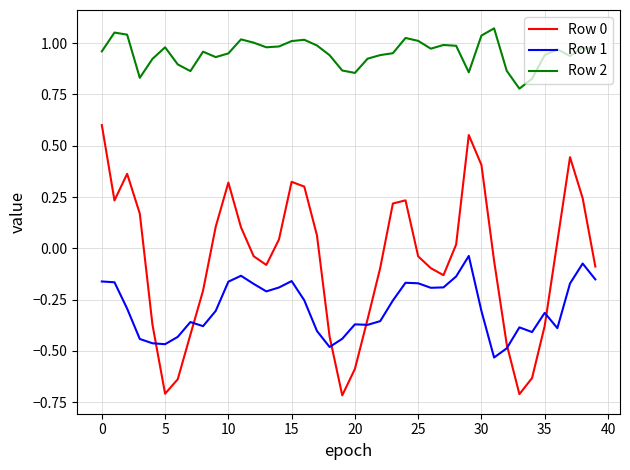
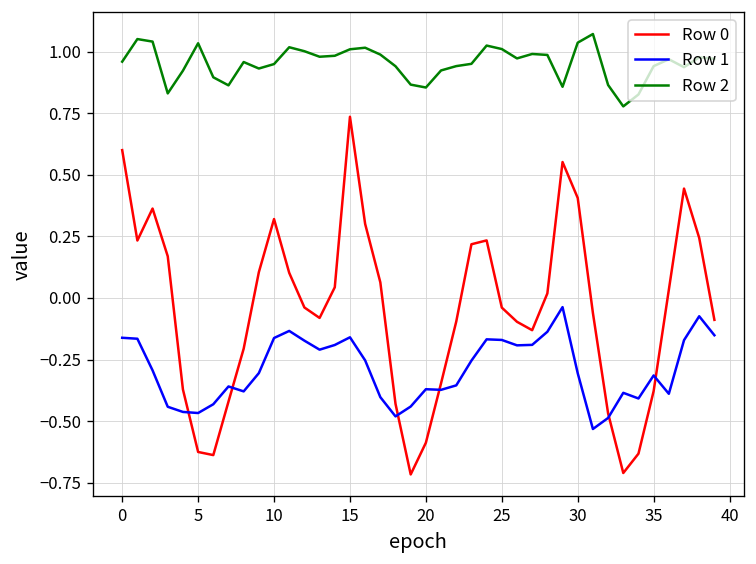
  {
    "Row 0": {
      "0": 0.60,
-     "5": -0.71,
+     "5": -0.63,
      "10": 0.32,
-     "15": 0.32,
+     "15": 0.74,
      "20": -0.59,
      "25": -0.04,
      "30": 0.41,
      "35": -0.38
    },
    "Row 1": {
      "0": -0.16,
      "5": -0.47,
      "10": -0.16,
      "15": -0.16,
      "20": -0.37,
      "25": -0.17,
      "30": -0.31,
      "35": -0.31
    },
    "Row 2": {
      "0": 0.96,
-     "5": 0.98,
+     "5": 1.03,
      "10": 0.95,
      "15": 1.01,
      "20": 0.85,
      "25": 1.01,
      "30": 1.04
    }
  }
